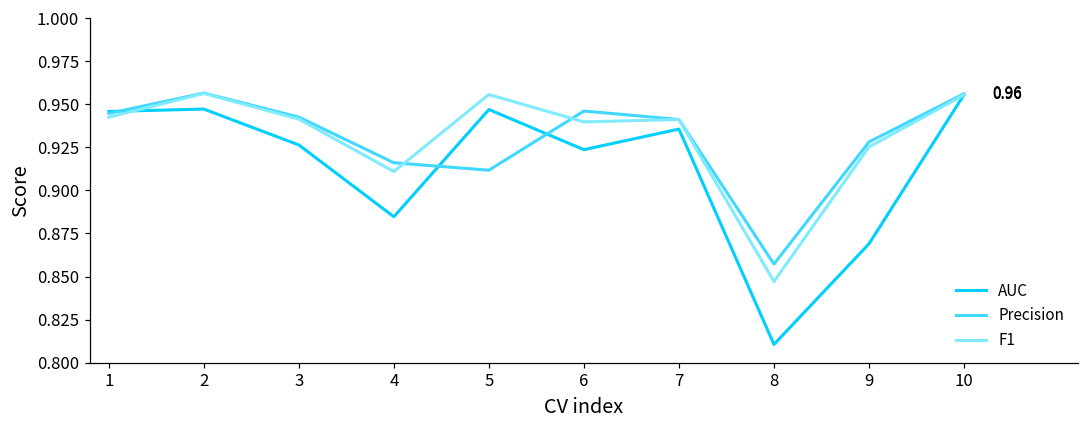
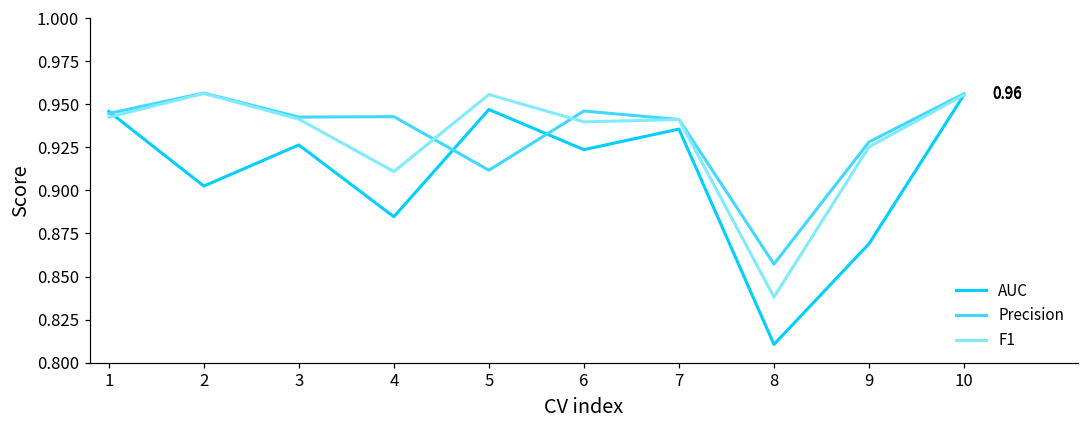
  {
    "AUC": {
-     "2": 0.947,
+     "2": 0.903,
      "3": 0.926,
      "4": 0.885,
      "5": 0.947,
      "6": 0.924,
      "7": 0.936,
      "8": 0.811,
      "9": 0.869
    },
    "Precision": {
-     "4": 0.916,
+     "4": 0.943,
      "5": 0.912,
      "6": 0.946,
      "8": 0.857,
      "9": 0.928
    },
    "F1": {
      "1": 0.943,
      "4": 0.911,
      "5": 0.956,
      "6": 0.940,
-     "8": 0.847,
+     "8": 0.838,
      "9": 0.925
    }
  }
